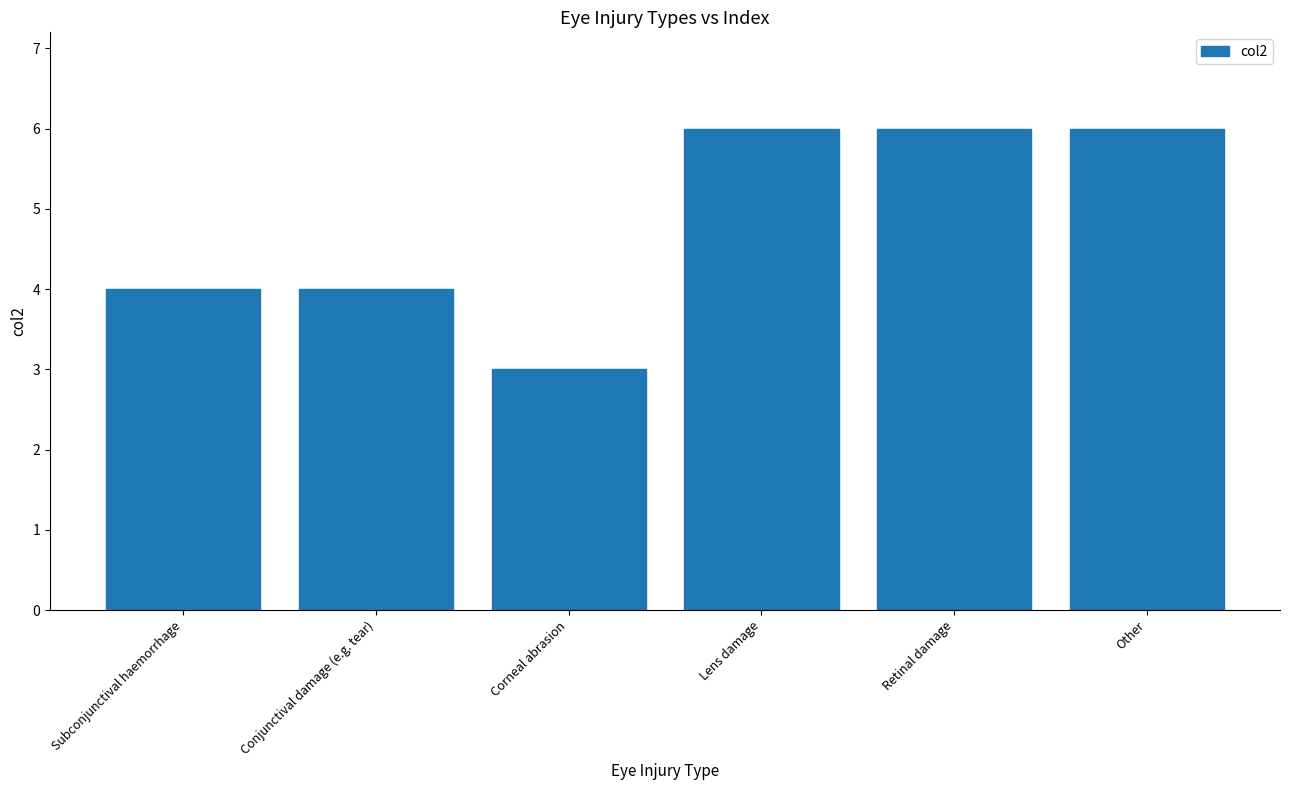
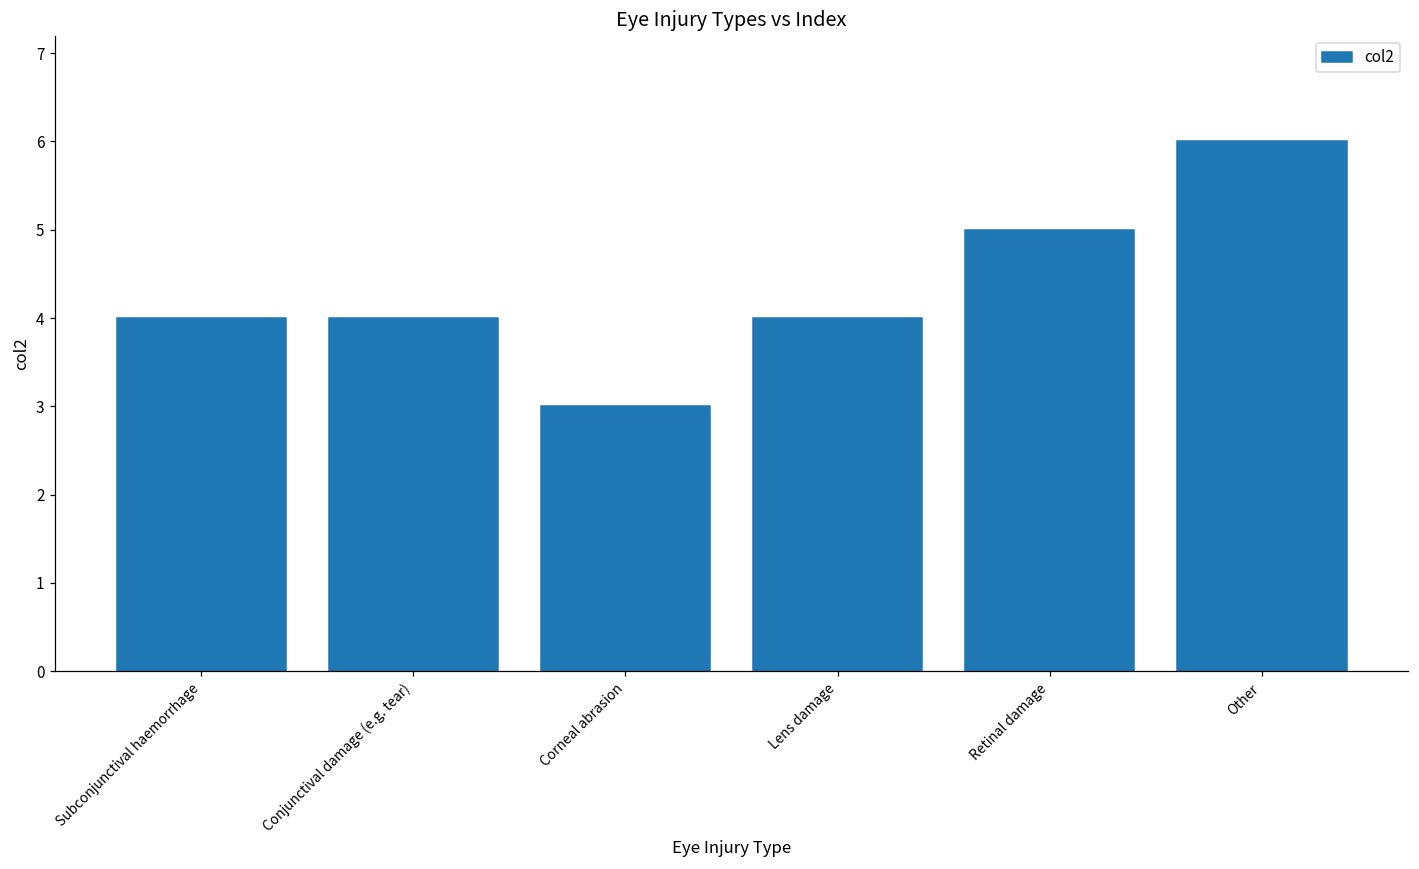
  {
    "Subconjunctival haemorrhage": 4,
    "Conjunctival damage (e.g. tear)": 4,
    "Corneal abrasion": 3,
-   "Lens damage": 6,
-   "Retinal damage": 6,
+   "Lens damage": 4,
+   "Retinal damage": 5,
    "Other": 6
  }
